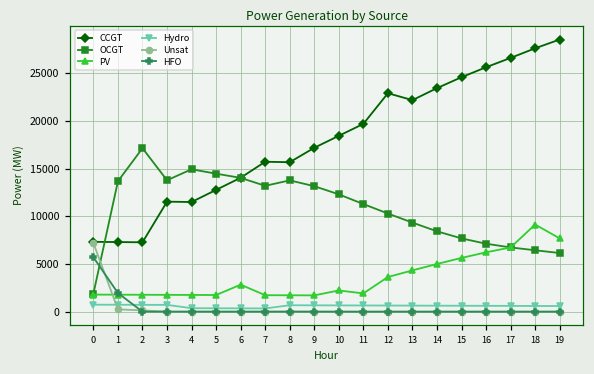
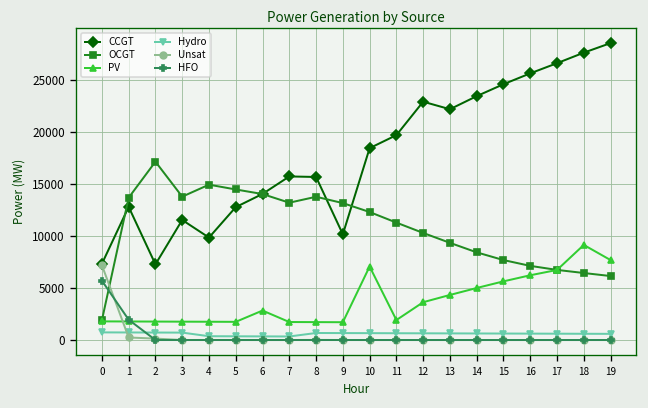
  {
    "CCGT": {
-     "1": 7000,
+     "1": 13000,
      "2": 7000,
      "3": 12000,
-     "4": 11000,
+     "4": 10000,
      "5": 13000,
      "7": 16000,
      "8": 16000,
-     "9": 17000,
+     "9": 10000,
      "10": 18000,
      "11": 20000,
      "12": 23000,
      "13": 22000,
      "14": 23000,
      "15": 25000,
      "16": 26000,
      "17": 27000,
      "18": 28000,
      "19": 29000
    },
    "PV": {
      "2": 2000,
      "3": 2000,
      "4": 2000,
      "5": 2000,
      "6": 3000,
      "7": 2000,
      "8": 2000,
      "9": 2000,
-     "10": 2000,
+     "10": 7000,
      "11": 2000,
      "12": 4000,
      "13": 4000,
      "14": 5000,
      "15": 6000,
      "16": 6000,
      "18": 9000,
      "19": 8000
    }
  }
